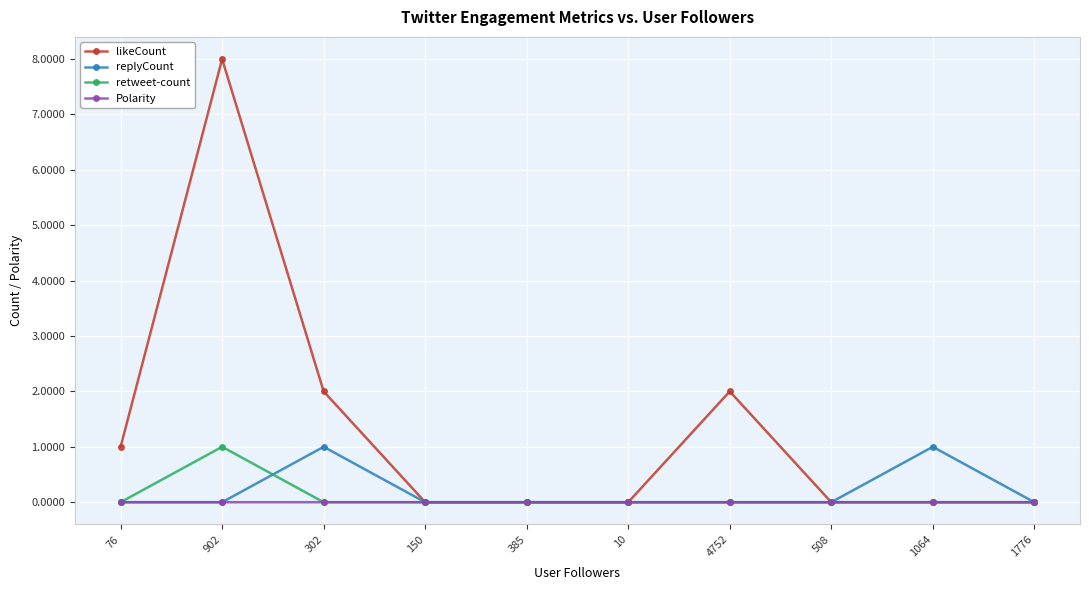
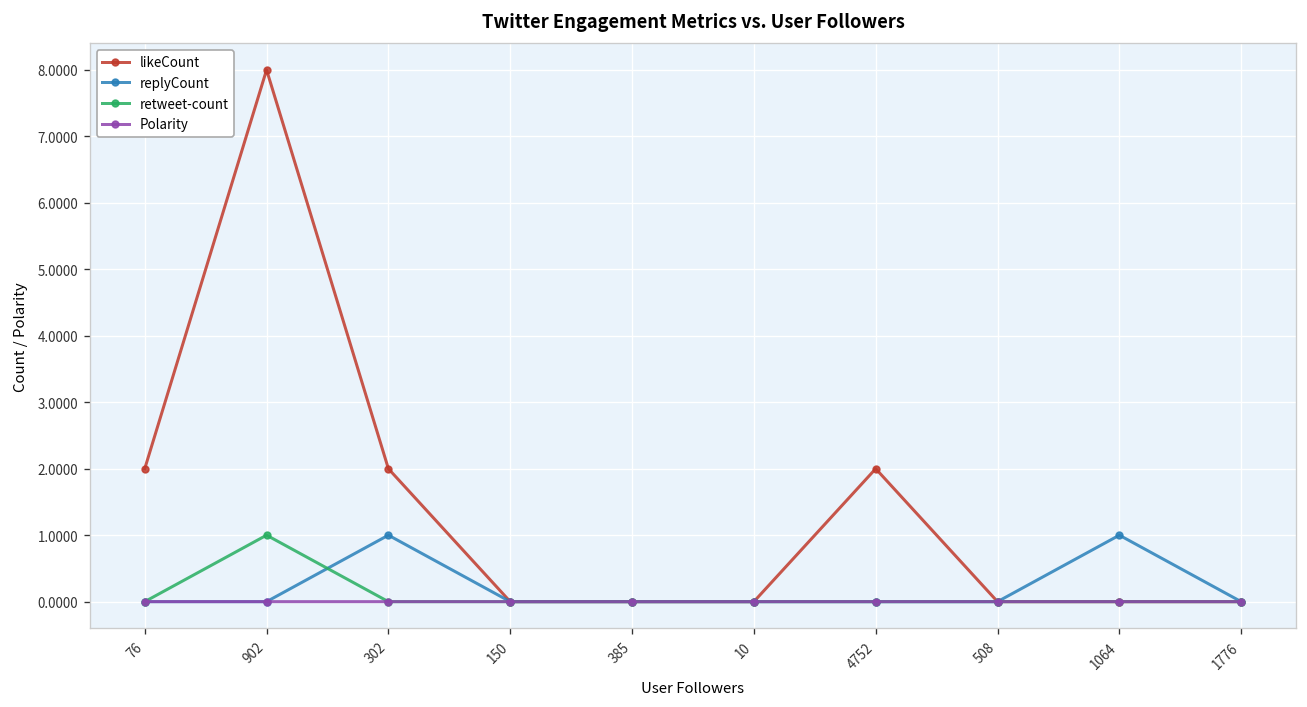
  {
    "likeCount": {
-     "76": 1,
+     "76": 2,
      "902": 8,
      "302": 2,
      "4752": 2
    },
    "replyCount": {
      "302": 1,
      "1064": 1
    },
    "retweet-count": {
      "902": 1
    }
  }
